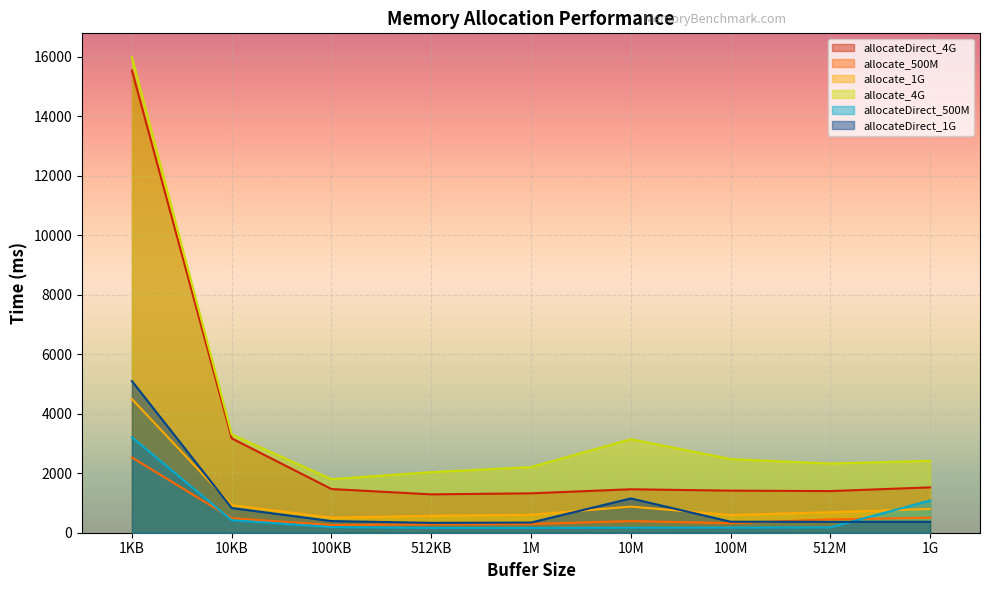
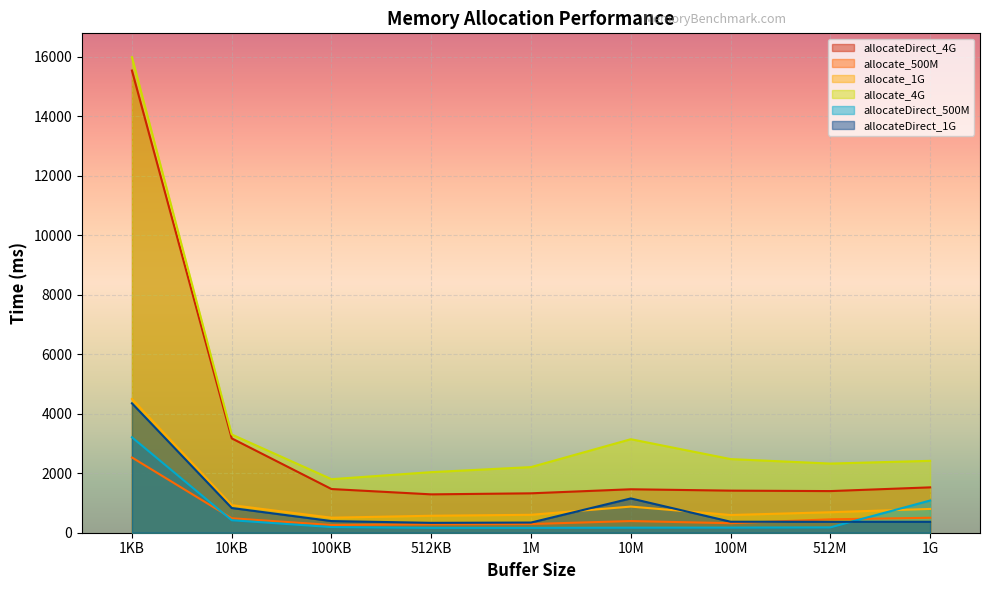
  {
    "allocateDirect_500M": {
      "1KB": 3200,
      "512KB": 200,
      "1M": 200,
      "10M": 200,
      "100M": 200,
      "512M": 200,
      "1G": 1100
    },
    "allocateDirect_1G": {
-     "1KB": 5100,
+     "1KB": 4400,
      "10KB": 800,
      "100KB": 400,
      "10M": 1200,
      "1G": 400
    }
  }
